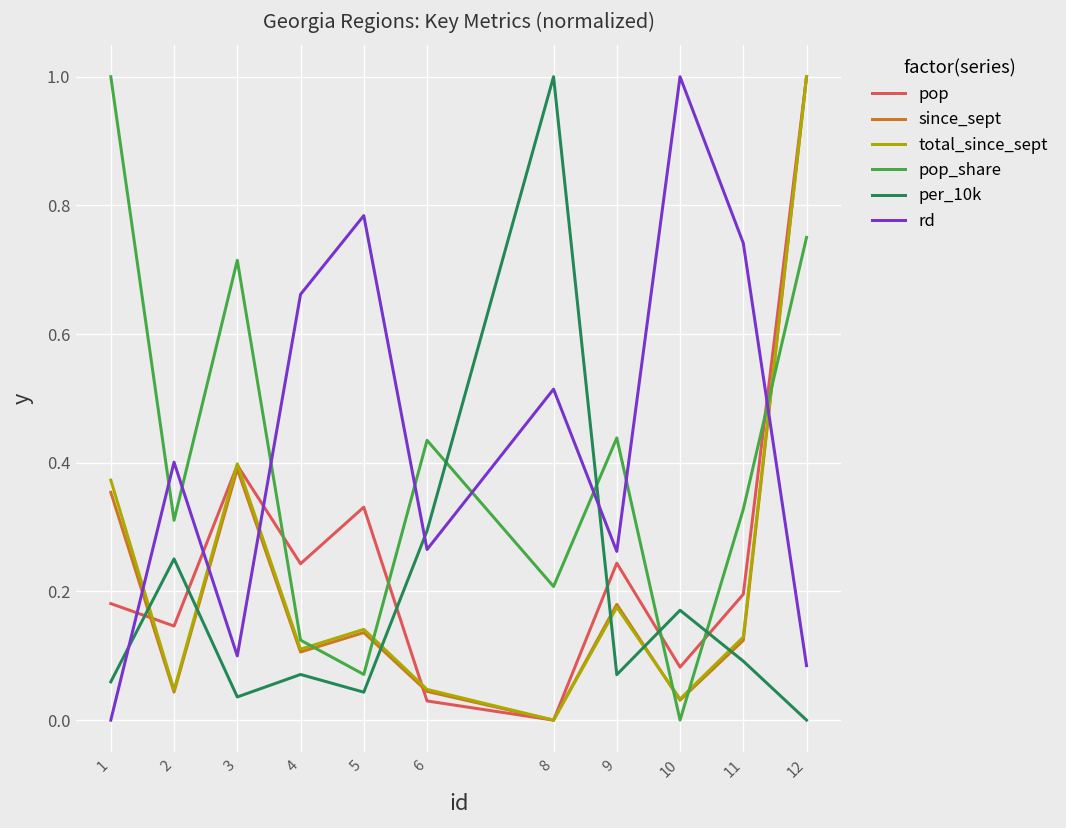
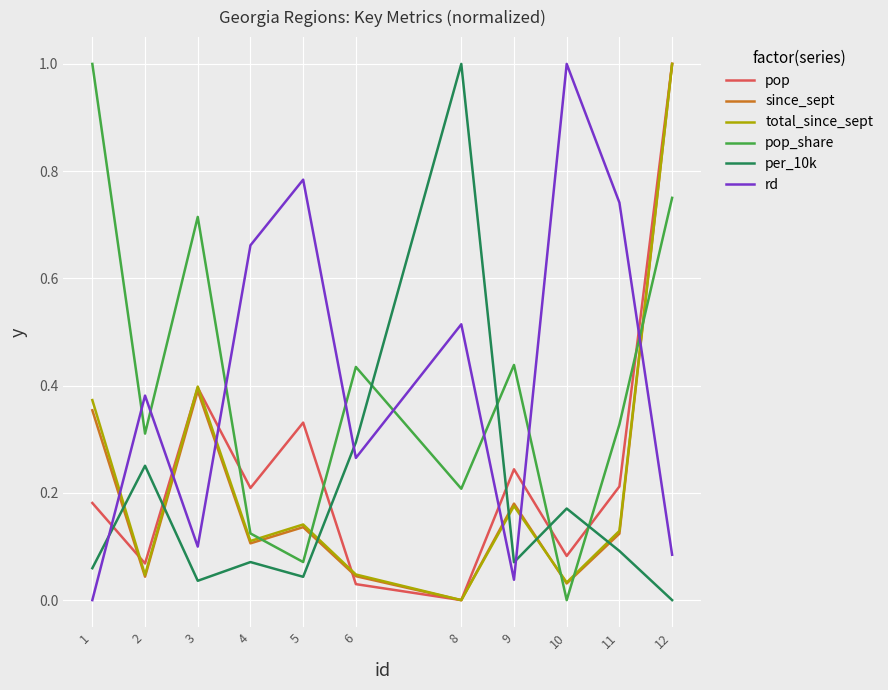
  {
    "pop": {
      "1": 0.18,
-     "2": 0.15,
-     "4": 0.24,
+     "2": 0.07,
+     "4": 0.21,
      "5": 0.33,
      "6": 0.03,
      "9": 0.24,
      "10": 0.08,
-     "11": 0.20
+     "11": 0.21
    },
    "since_sept": {
      "1": 0.35,
      "3": 0.39,
      "5": 0.14,
      "11": 0.12
    },
    "total_since_sept": {
      "1": 0.37,
      "5": 0.14,
      "11": 0.13
    },
    "rd": {
      "1": 0.00,
-     "2": 0.40,
+     "2": 0.38,
      "3": 0.10,
      "4": 0.66,
      "5": 0.78,
      "6": 0.27,
      "8": 0.51,
-     "9": 0.26,
+     "9": 0.04,
      "10": 1.00,
      "11": 0.74,
      "12": 0.08
    }
  }
